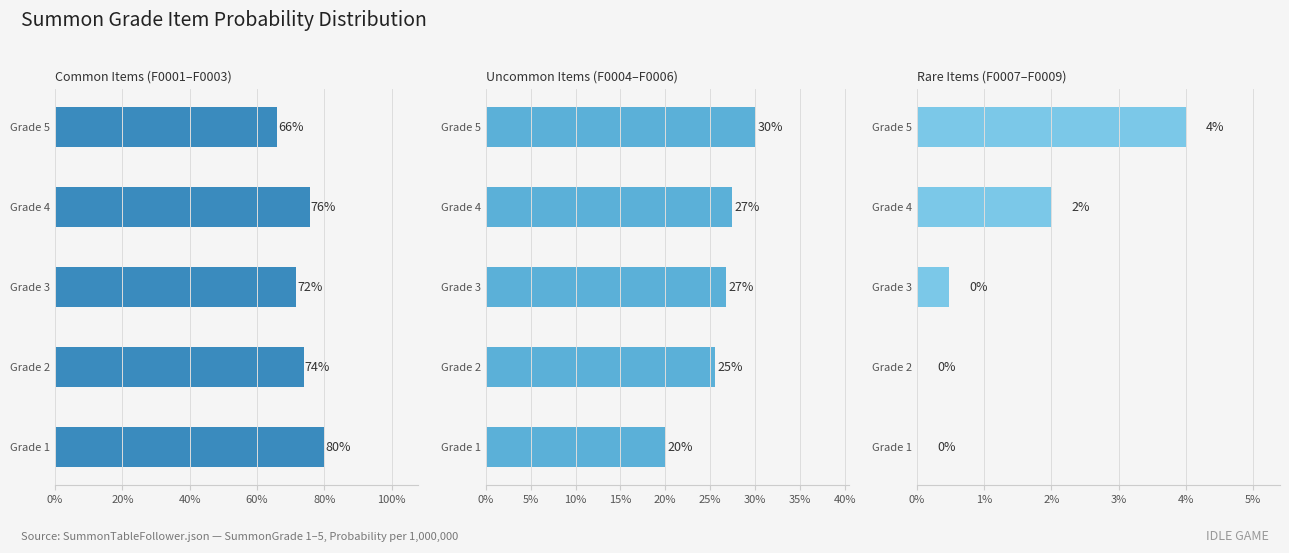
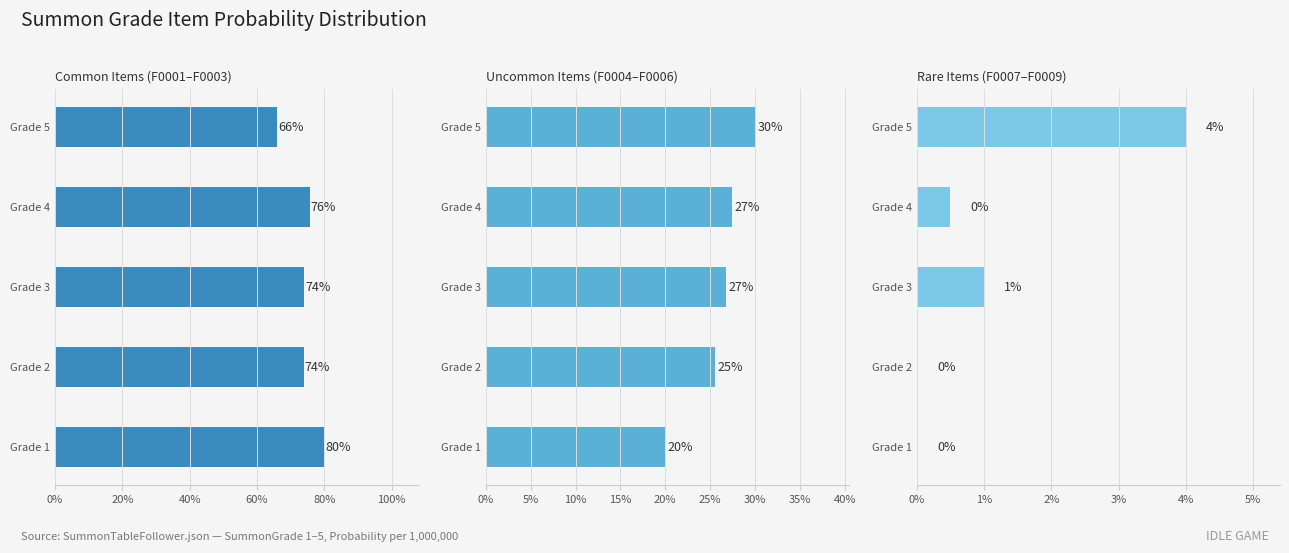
  {
    "Common Items (F0001–F0003)": {
      "Grade 5": "66%",
      "Grade 4": "76%",
-     "Grade 3": "72%",
+     "Grade 3": "74%",
      "Grade 2": "74%",
      "Grade 1": "80%"
    },
    "Uncommon Items (F0004–F0006)": {
      "Grade 5": "30%",
      "Grade 4": "27%",
      "Grade 3": "27%",
      "Grade 2": "25%",
      "Grade 1": "20%"
    },
    "Rare Items (F0007–F0009)": {
      "Grade 5": "4%",
-     "Grade 4": "2%",
-     "Grade 3": "0%",
+     "Grade 4": "0%",
+     "Grade 3": "1%",
      "Grade 2": "0%",
      "Grade 1": "0%"
    }
  }
